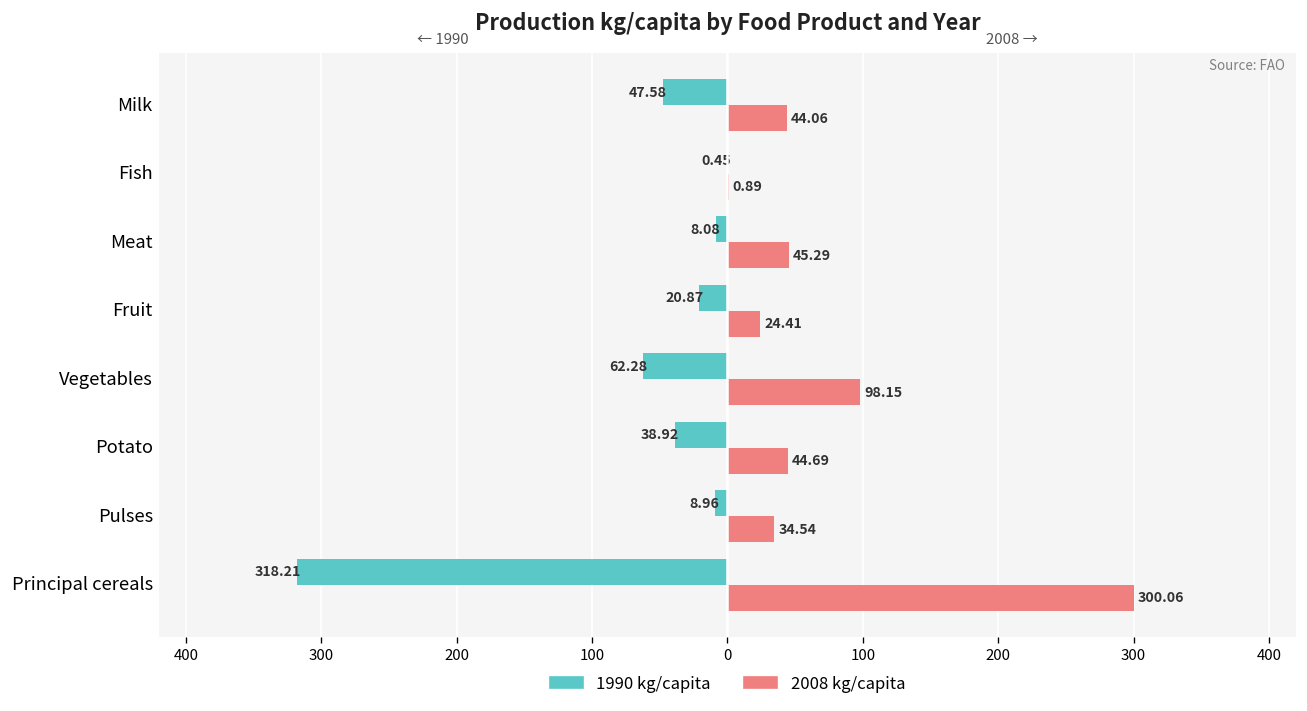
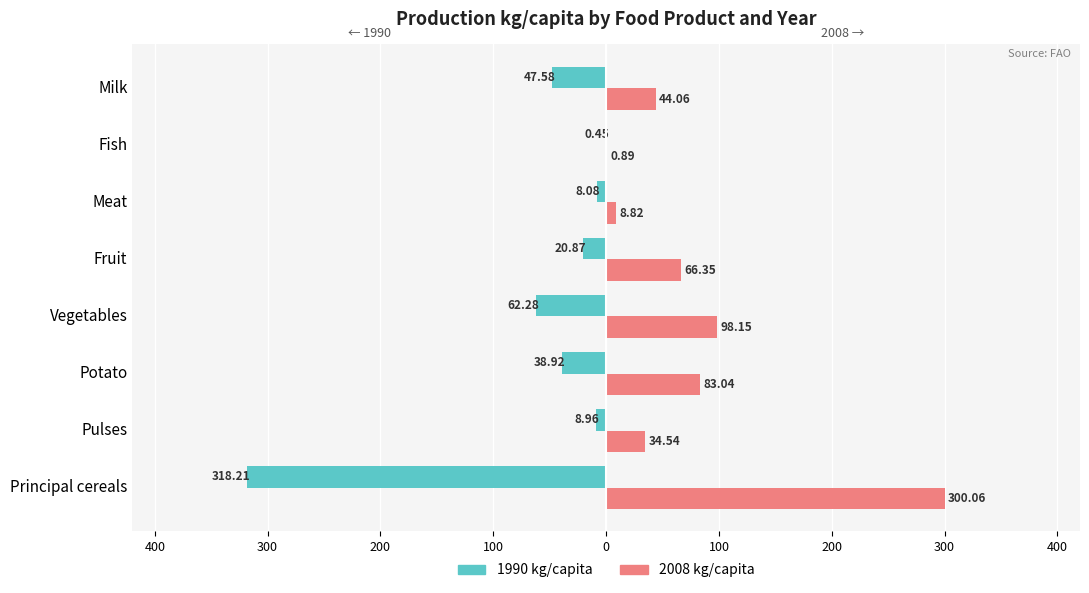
  {
    "2008 kg/capita": {
      "Milk": 44.06,
      "Fish": 0.89,
-     "Meat": 45.29,
-     "Fruit": 24.41,
+     "Meat": 8.82,
+     "Fruit": 66.35,
      "Vegetables": 98.15,
-     "Potato": 44.69,
+     "Potato": 83.04,
      "Pulses": 34.54,
      "Principal cereals": 300.06
    }
  }
